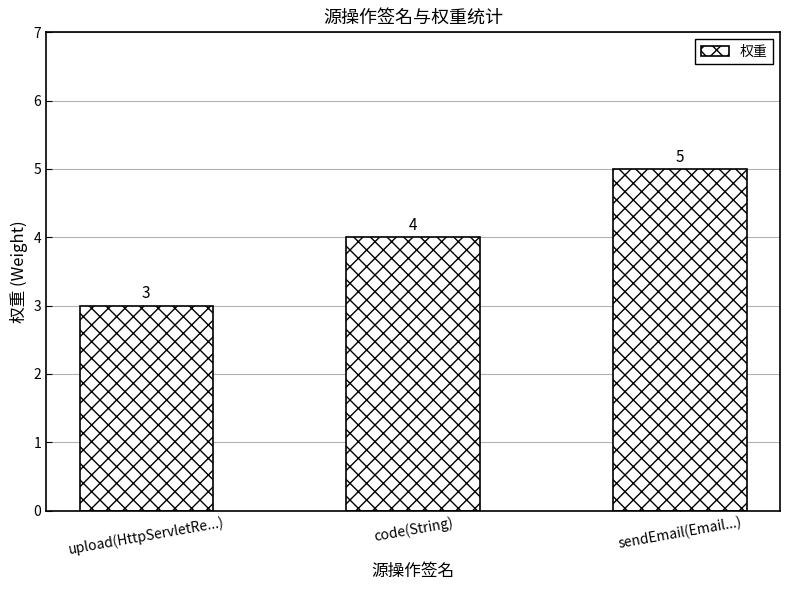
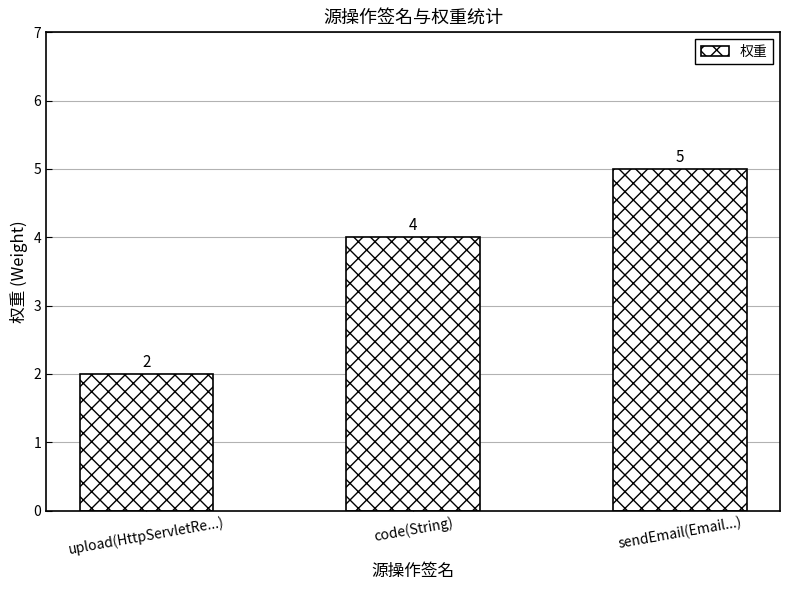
  {
-   "upload(HttpServletRe...)": 3,
+   "upload(HttpServletRe...)": 2,
    "code(String)": 4,
    "sendEmail(Email...)": 5
  }
